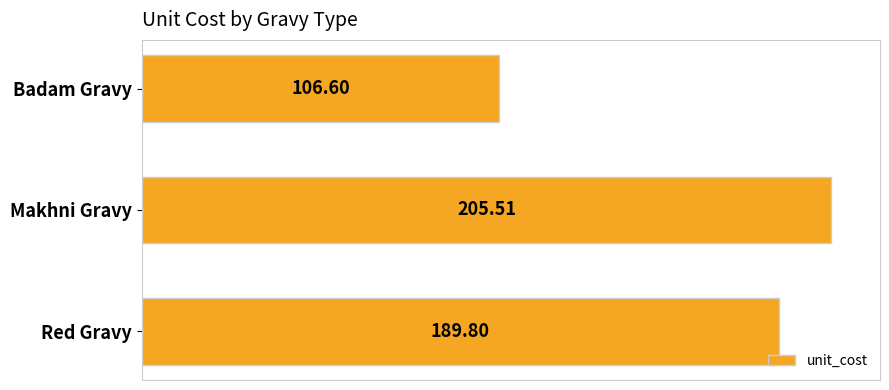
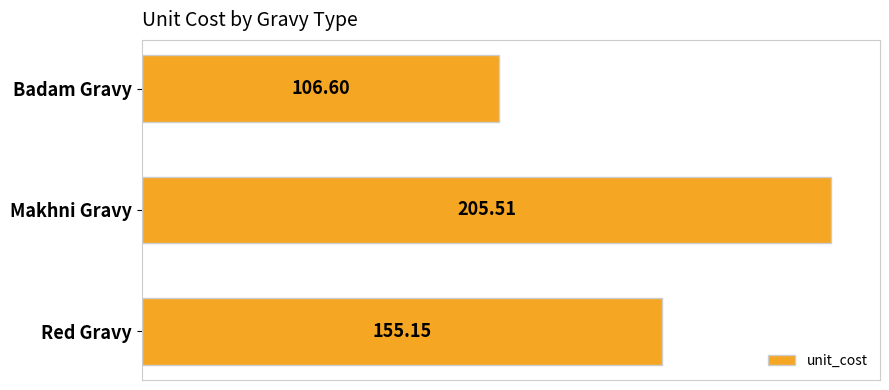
  {
    "Badam Gravy": 106.60,
    "Makhni Gravy": 205.51,
-   "Red Gravy": 189.80
+   "Red Gravy": 155.15
  }
